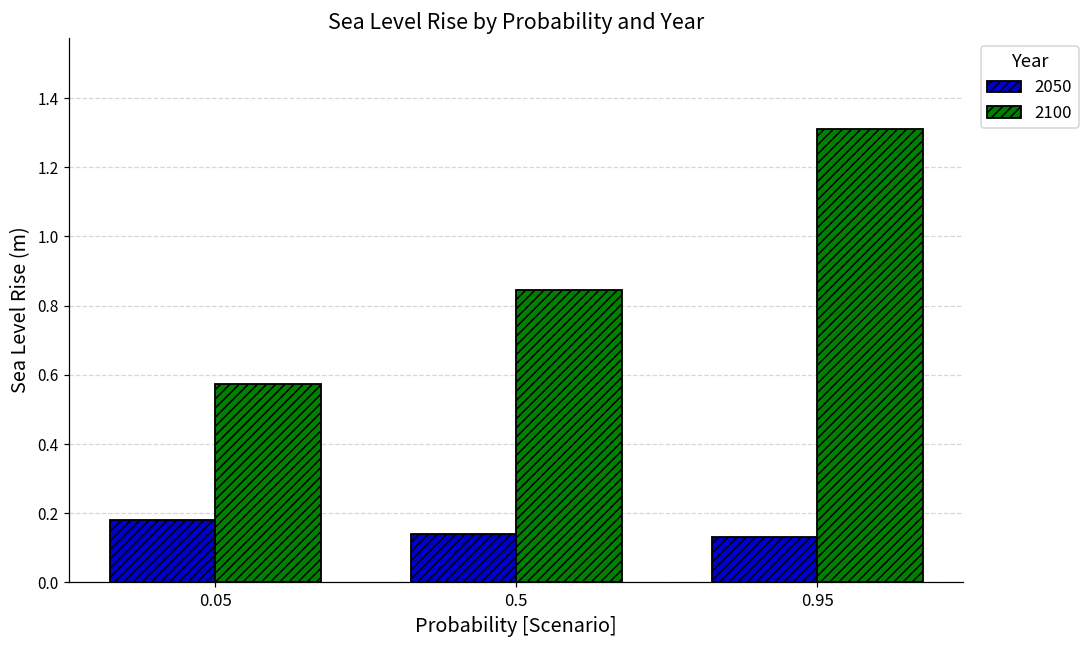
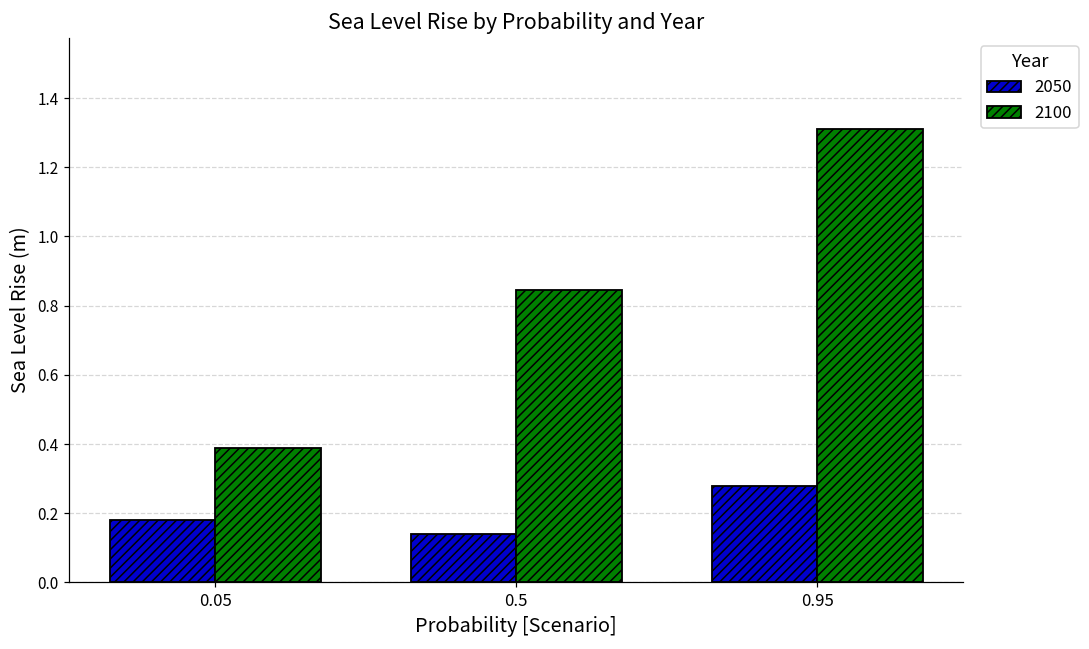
  {
    "2050": {
      "0.05": 0.18,
      "0.5": 0.14,
-     "0.95": 0.13
+     "0.95": 0.28
    },
    "2100": {
-     "0.05": 0.57,
+     "0.05": 0.39,
      "0.5": 0.85,
      "0.95": 1.31
    }
  }
